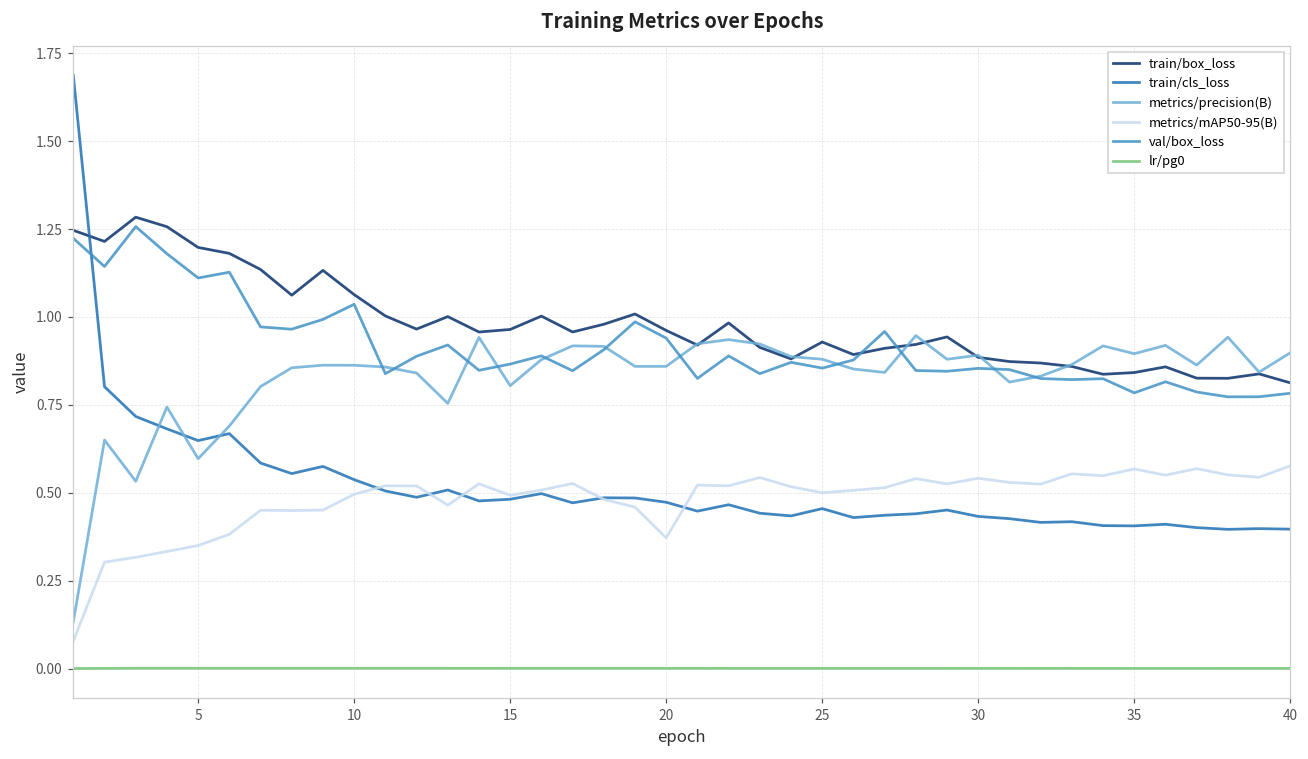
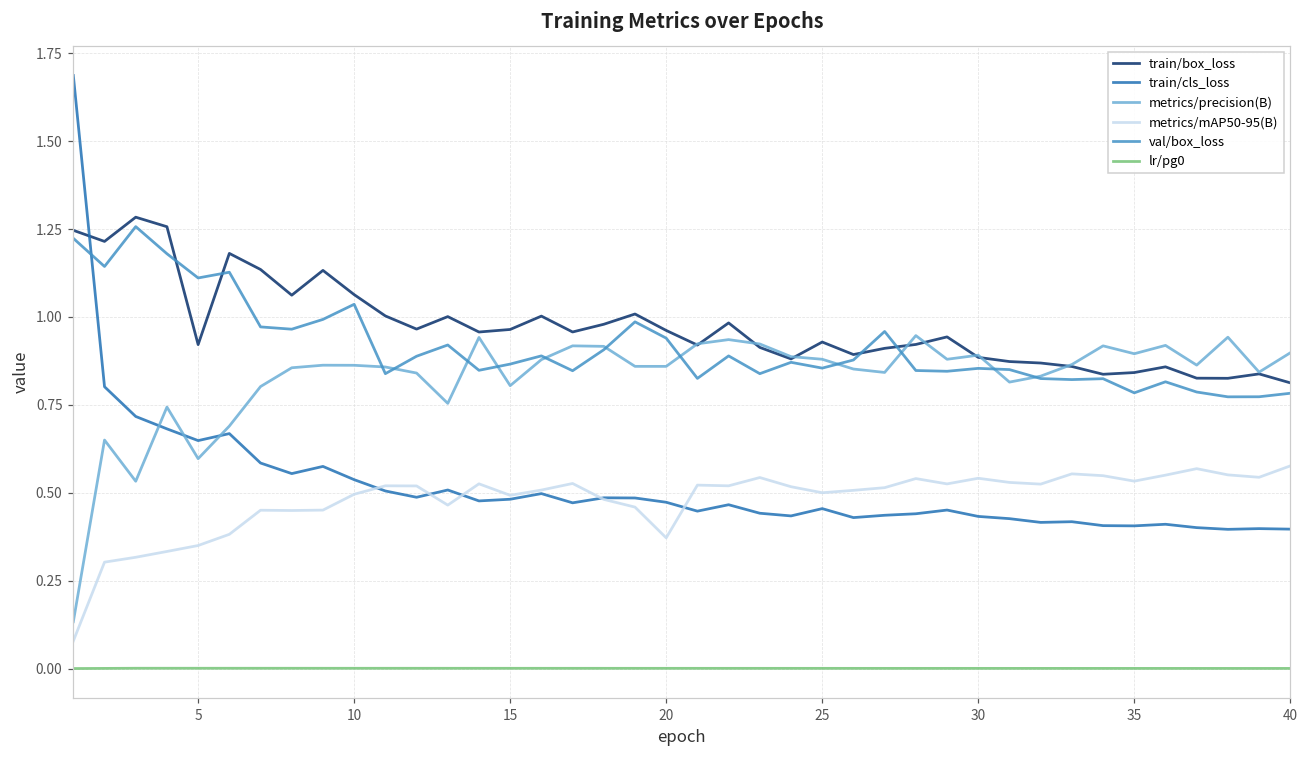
  {
    "train/box_loss": {
-     "5": 1.20,
+     "5": 0.92,
      "10": 1.06,
      "15": 0.96,
      "20": 0.96,
      "25": 0.93,
      "35": 0.84,
      "40": 0.81
    },
    "metrics/mAP50-95(B)": {
      "5": 0.35,
      "10": 0.50,
      "15": 0.49,
      "20": 0.37,
      "25": 0.50,
      "30": 0.54,
-     "35": 0.57,
+     "35": 0.53,
      "40": 0.58
    },
    "lr/pg0": {
      "5": 0.00,
      "10": 0.00,
      "15": 0.00,
      "20": 0.00,
      "25": 0.00,
      "30": 0.00,
      "35": 0.00,
      "40": 0.00
    }
  }
